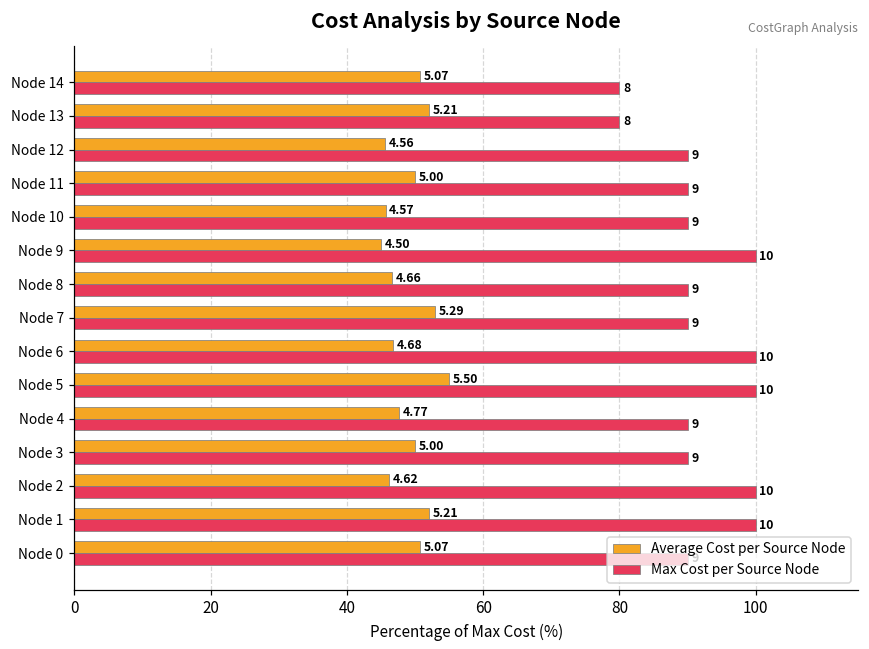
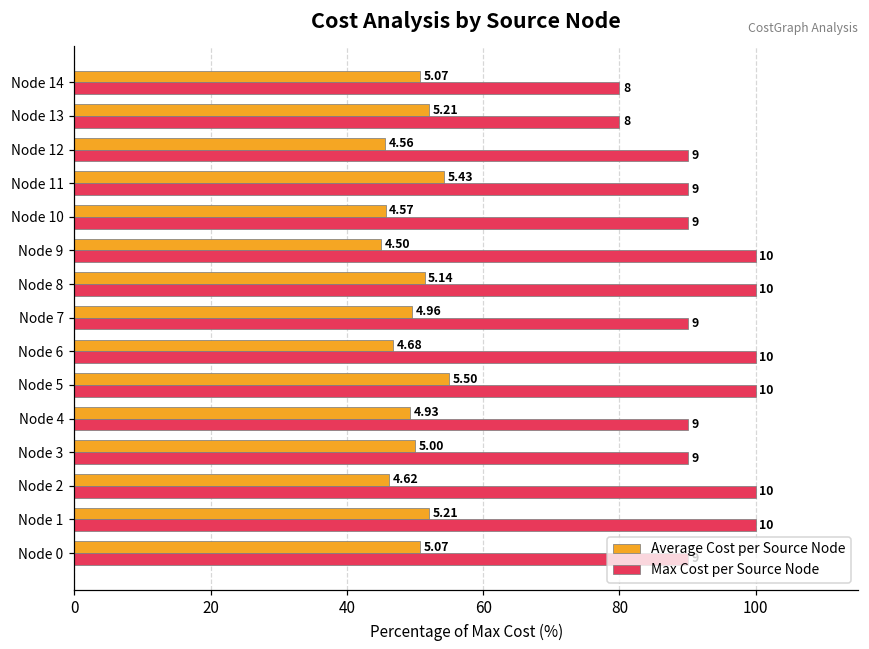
  {
    "Average Cost per Source Node": {
-     "Node 11": 5.00,
-     "Node 8": 4.66,
-     "Node 7": 5.29,
-     "Node 4": 4.77
+     "Node 11": 5.43,
+     "Node 8": 5.14,
+     "Node 7": 4.96,
+     "Node 4": 4.93
    },
    "Max Cost per Source Node": {
-     "Node 8": 9
+     "Node 8": 10
    }
  }
